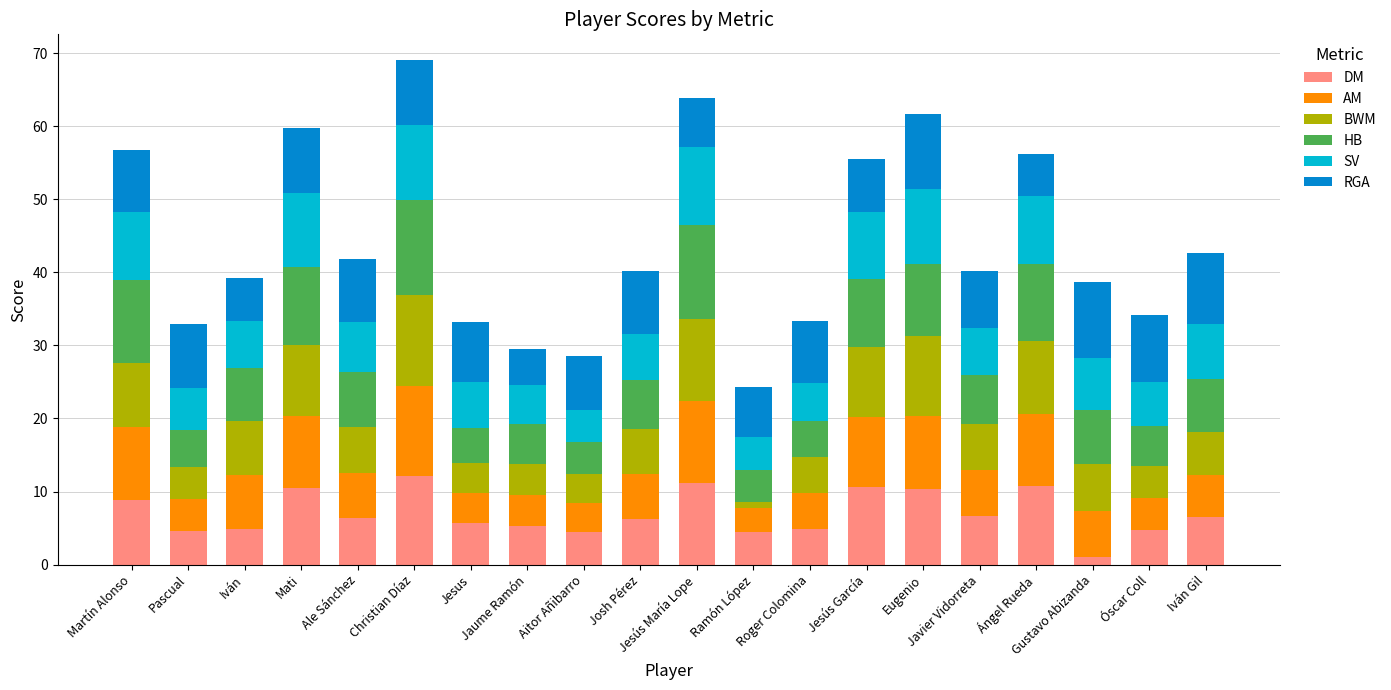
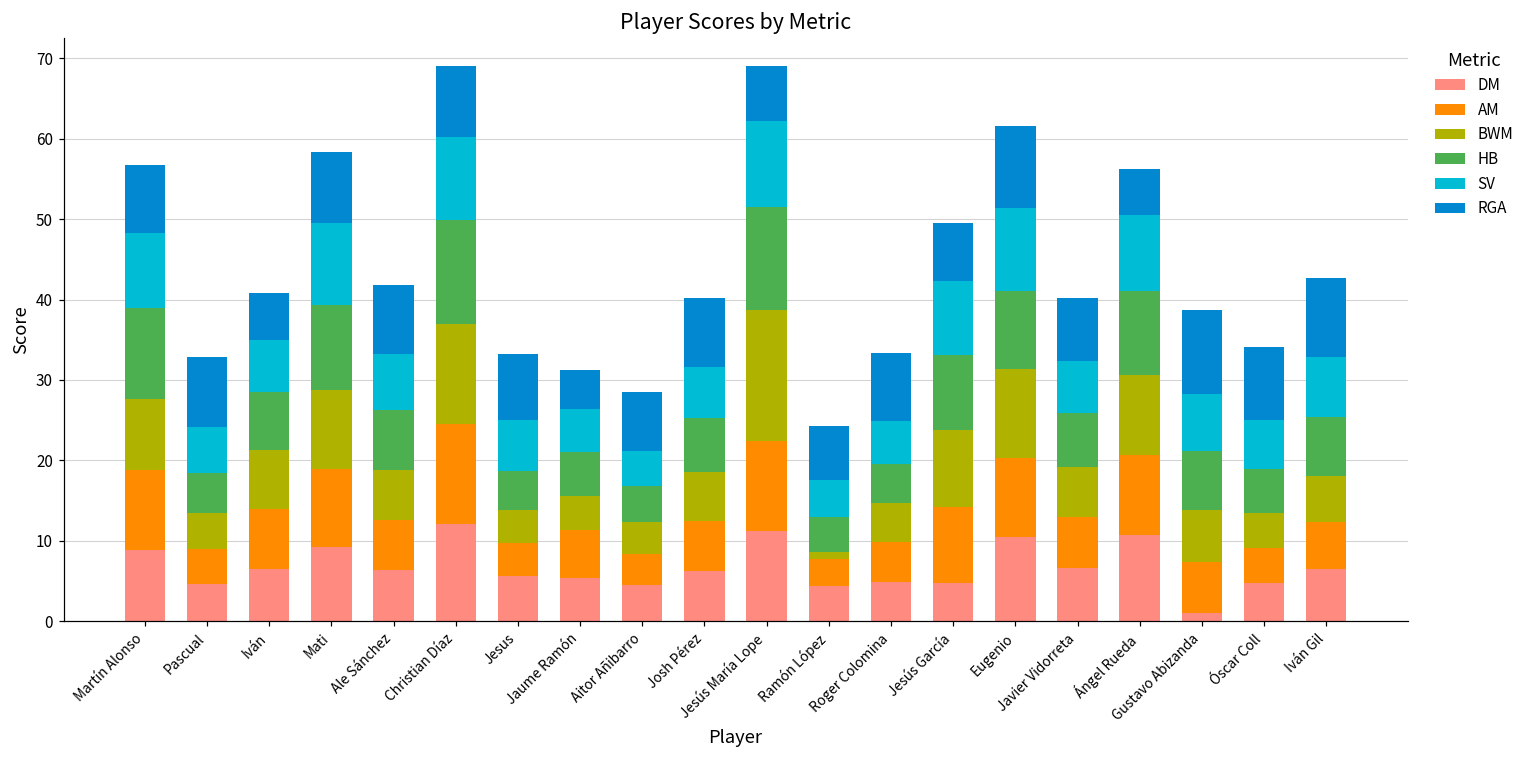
  {
    "DM": {
      "Martín Alonso": 9,
      "Pascual": 5,
-     "Iván": 5,
-     "Mati": 11,
+     "Iván": 7,
+     "Mati": 9,
      "Ale Sánchez": 6,
      "Christian Díaz": 12,
      "Jesus": 6,
      "Jaume Ramón": 5,
      "Aitor Añibarro": 4,
      "Josh Pérez": 6,
      "Jesús María Lope": 11,
      "Ramón López": 4,
      "Roger Colomina": 5,
-     "Jesús García": 11,
+     "Jesús García": 5,
      "Eugenio": 10,
      "Javier Vidorreta": 7,
      "Ángel Rueda": 11,
      "Gustavo Abizanda": 1,
      "Óscar Coll": 5,
      "Iván Gil": 7
    },
    "AM": {
      "Martín Alonso": 10,
      "Pascual": 4,
      "Iván": 7,
      "Mati": 10,
      "Ale Sánchez": 6,
      "Christian Díaz": 12,
      "Jesus": 4,
-     "Jaume Ramón": 4,
+     "Jaume Ramón": 6,
      "Aitor Añibarro": 4,
      "Josh Pérez": 6,
      "Jesús María Lope": 11,
      "Ramón López": 3,
      "Roger Colomina": 5,
      "Jesús García": 10,
      "Eugenio": 10,
      "Javier Vidorreta": 6,
      "Ángel Rueda": 10,
      "Gustavo Abizanda": 6,
      "Óscar Coll": 4,
      "Iván Gil": 6
    },
    "BWM": {
      "Martín Alonso": 9,
      "Pascual": 4,
      "Iván": 7,
      "Mati": 10,
      "Ale Sánchez": 6,
      "Christian Díaz": 12,
      "Jesus": 4,
      "Jaume Ramón": 4,
      "Aitor Añibarro": 4,
      "Josh Pérez": 6,
-     "Jesús María Lope": 11,
+     "Jesús María Lope": 16,
      "Ramón López": 1,
      "Roger Colomina": 5,
      "Jesús García": 10,
      "Eugenio": 11,
      "Javier Vidorreta": 6,
      "Ángel Rueda": 10,
      "Gustavo Abizanda": 6,
      "Óscar Coll": 4,
      "Iván Gil": 6
    },
    "HB": {
      "Martín Alonso": 11,
      "Pascual": 5,
      "Iván": 7,
      "Mati": 11,
      "Ale Sánchez": 7,
      "Christian Díaz": 13,
      "Jesus": 5,
      "Jaume Ramón": 6,
      "Aitor Añibarro": 4,
      "Josh Pérez": 7,
      "Jesús María Lope": 13,
      "Ramón López": 4,
      "Roger Colomina": 5,
      "Jesús García": 9,
      "Eugenio": 10,
      "Javier Vidorreta": 7,
      "Ángel Rueda": 11,
      "Gustavo Abizanda": 7,
      "Óscar Coll": 6,
      "Iván Gil": 7
    }
  }
